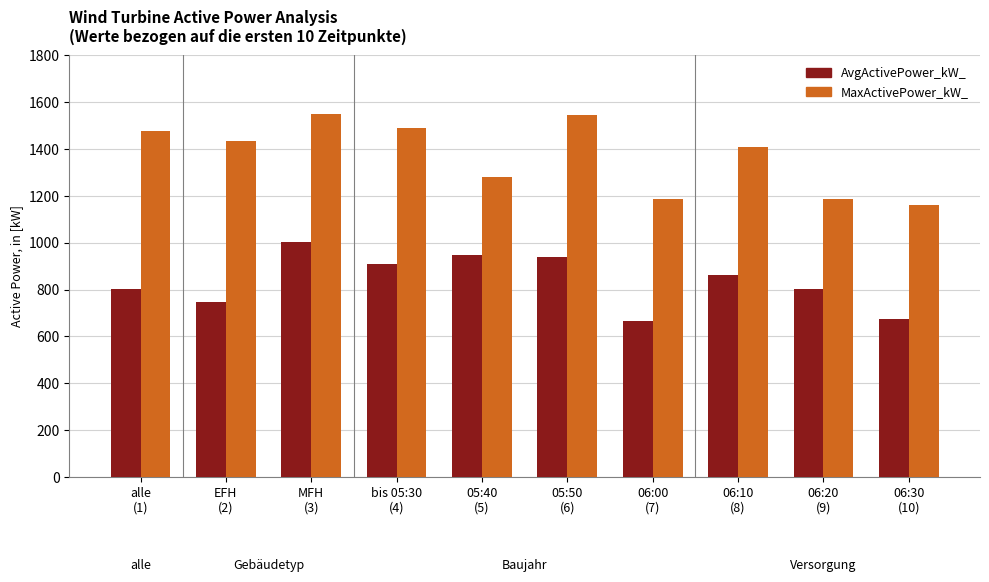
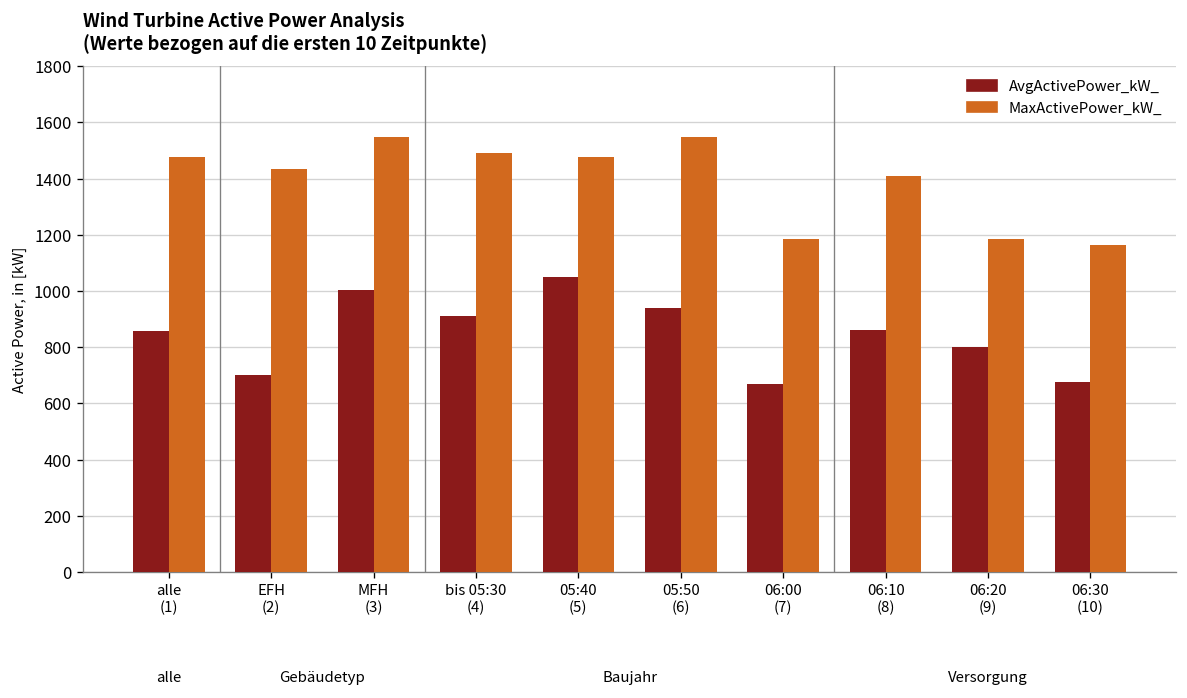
  {
    "AvgActivePower_kW_": {
-     "alle (1)": 800,
-     "EFH (2)": 750,
+     "alle (1)": 860,
+     "EFH (2)": 700,
      "MFH (3)": 1000,
      "bis 05:30 (4)": 910,
-     "05:40 (5)": 950,
+     "05:40 (5)": 1050,
      "05:50 (6)": 940,
      "06:00 (7)": 670,
      "06:10 (8)": 860,
      "06:20 (9)": 800,
      "06:30 (10)": 670
    },
    "MaxActivePower_kW_": {
      "alle (1)": 1480,
      "EFH (2)": 1440,
      "MFH (3)": 1550,
      "bis 05:30 (4)": 1490,
-     "05:40 (5)": 1280,
+     "05:40 (5)": 1480,
      "05:50 (6)": 1550,
      "06:00 (7)": 1190,
      "06:10 (8)": 1410,
      "06:20 (9)": 1180,
      "06:30 (10)": 1160
    }
  }
